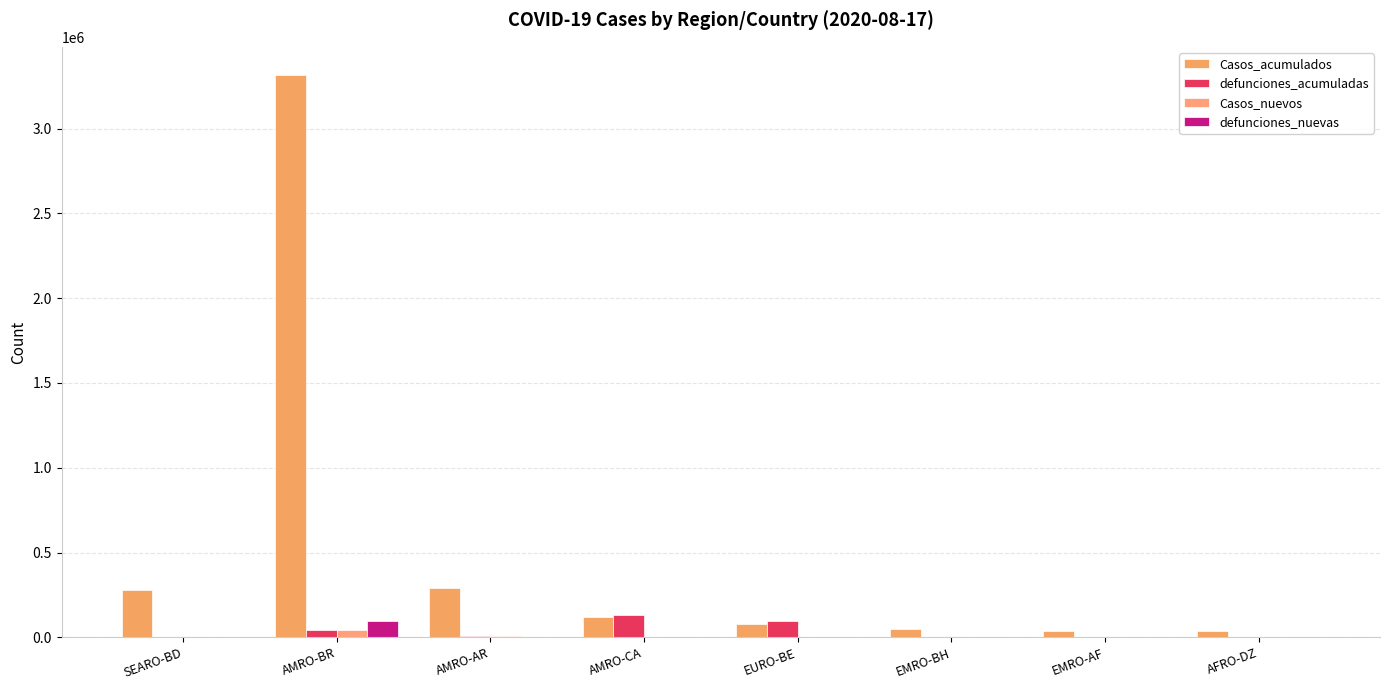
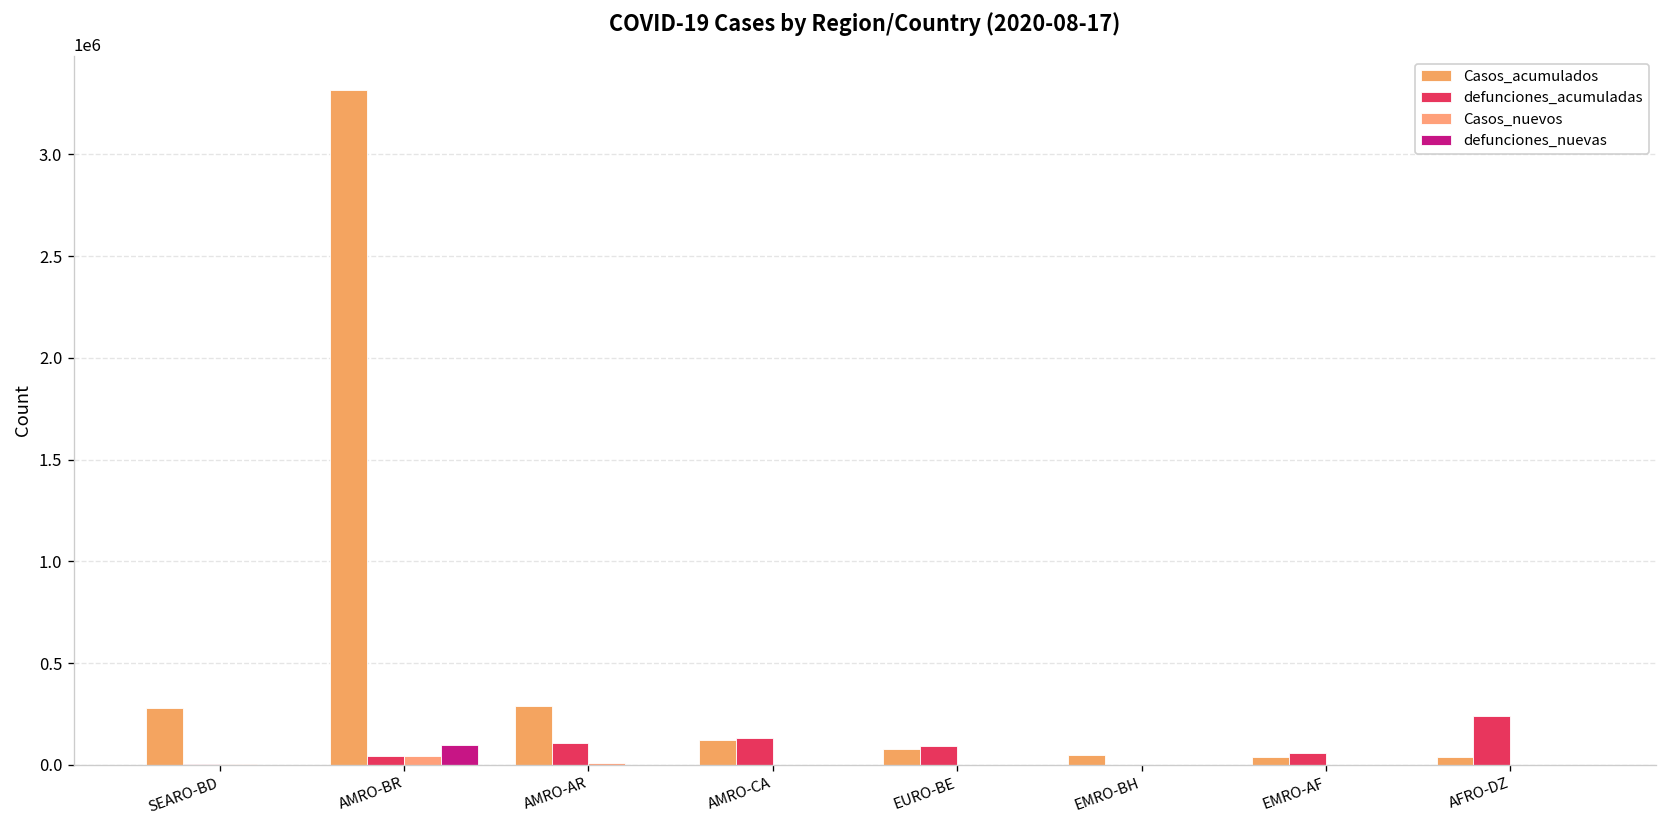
  {
    "defunciones_acumuladas": {
      "AMRO-BR": 40000,
-     "AMRO-AR": 10000,
+     "AMRO-AR": 110000,
      "AMRO-CA": 130000,
      "EURO-BE": 90000,
-     "EMRO-AF": 0,
-     "AFRO-DZ": 0
+     "EMRO-AF": 60000,
+     "AFRO-DZ": 240000
    },
    "defunciones_nuevas": {
      "AMRO-BR": 100000,
      "EMRO-BH": 0,
      "EMRO-AF": 0
    }
  }
